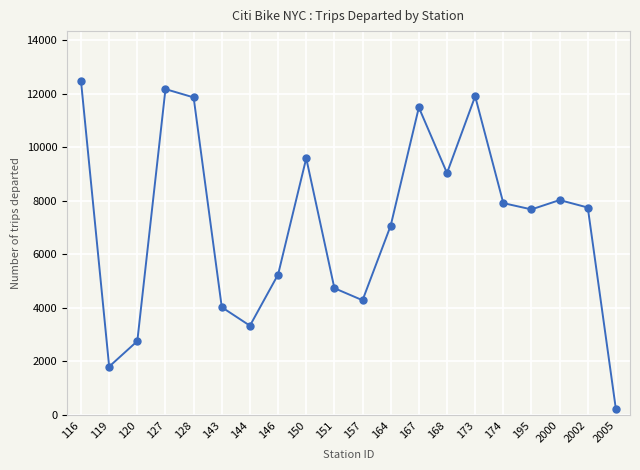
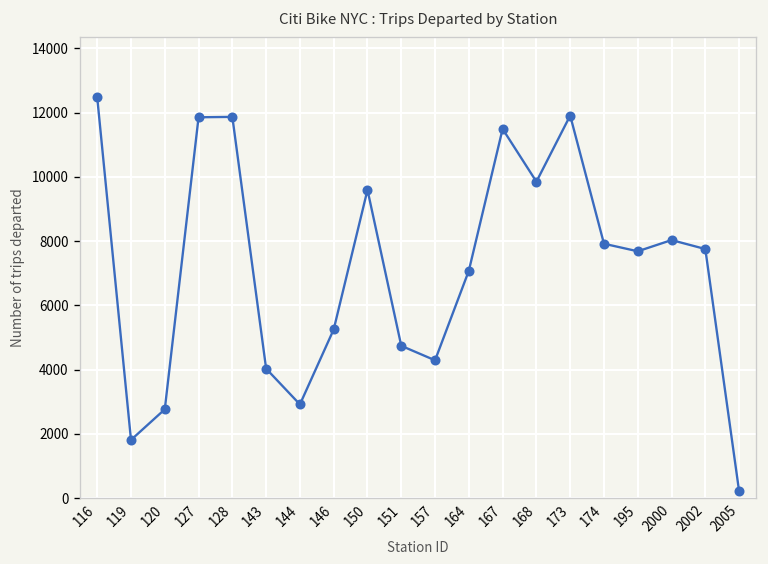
  {
    "116": 12500,
    "119": 1800,
    "120": 2800,
-   "127": 12200,
+   "127": 11900,
    "128": 11900,
    "143": 4000,
-   "144": 3300,
+   "144": 2900,
    "146": 5200,
    "150": 9600,
    "151": 4700,
    "157": 4300,
    "164": 7100,
    "167": 11500,
-   "168": 9000,
+   "168": 9800,
    "173": 11900,
    "174": 7900,
    "195": 7700,
    "2000": 8000,
    "2002": 7800,
    "2005": 200
  }
